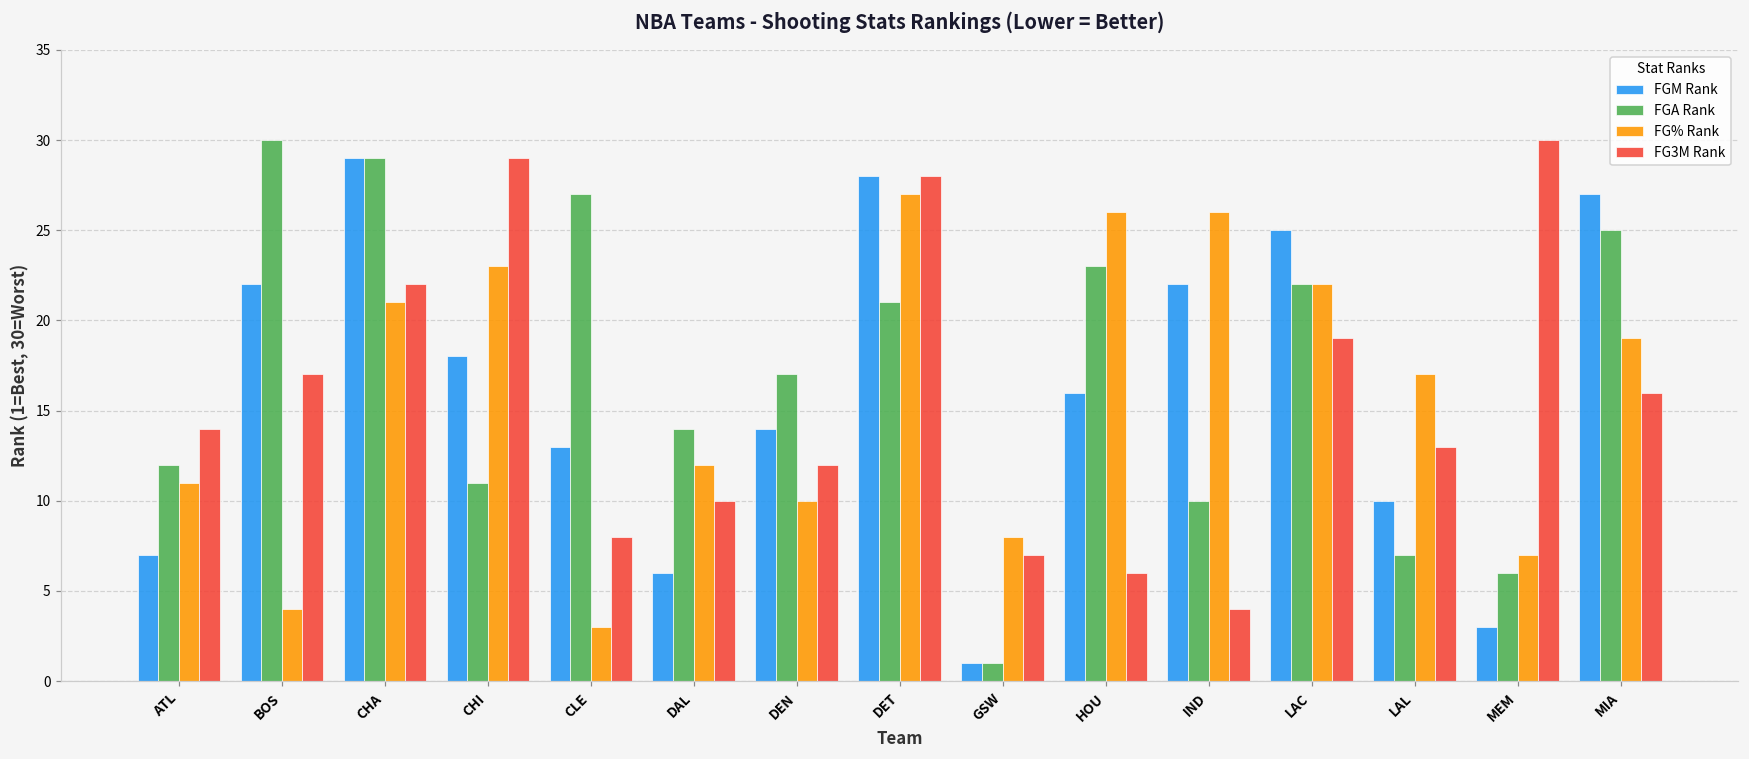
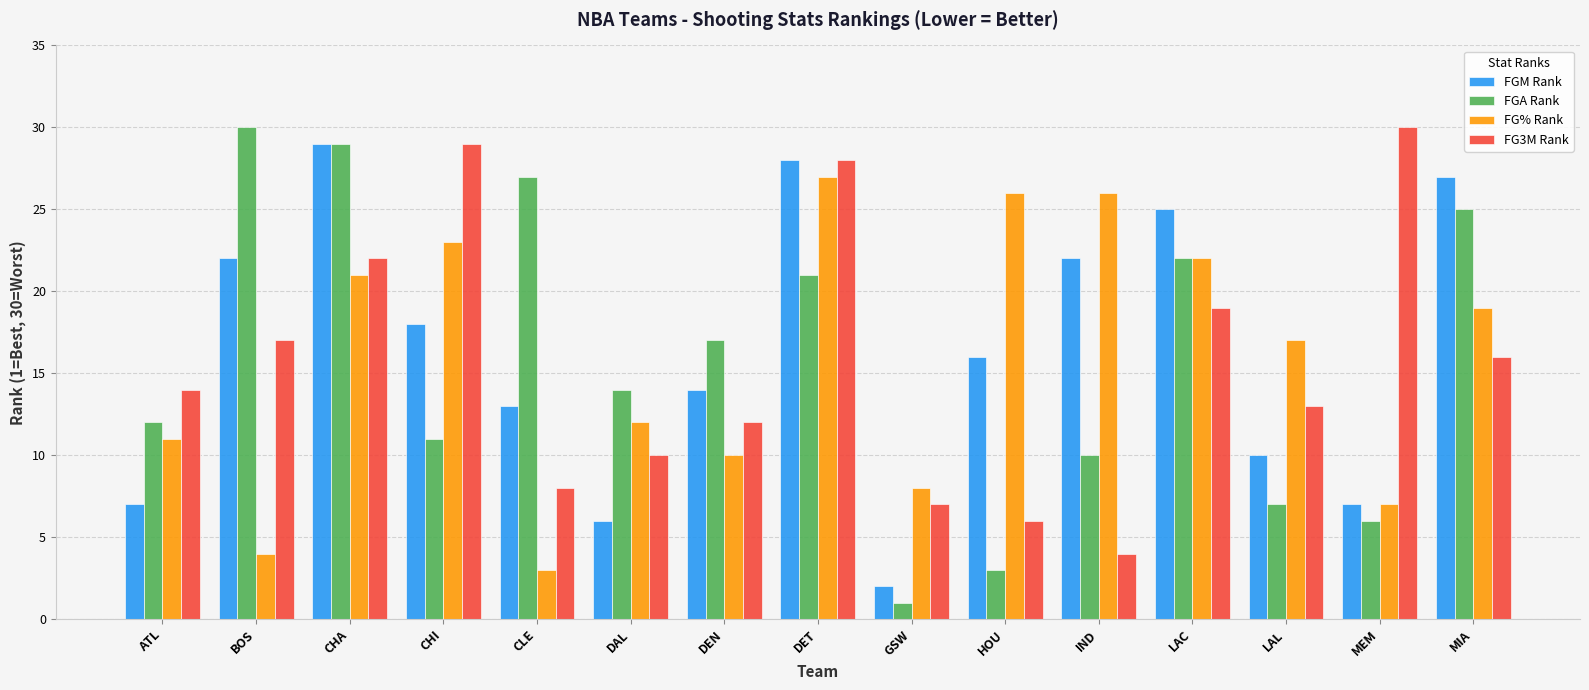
  {
    "FGM Rank": {
      "ATL": 7,
      "BOS": 22,
      "CHA": 29,
      "CHI": 18,
      "CLE": 13,
      "DAL": 6,
      "DEN": 14,
      "DET": 28,
-     "GSW": 1,
+     "GSW": 2,
      "HOU": 16,
      "IND": 22,
      "LAC": 25,
      "LAL": 10,
-     "MEM": 3,
+     "MEM": 7,
      "MIA": 27
    },
    "FGA Rank": {
      "ATL": 12,
      "BOS": 30,
      "CHA": 29,
      "CHI": 11,
      "CLE": 27,
      "DAL": 14,
      "DEN": 17,
      "DET": 21,
      "GSW": 1,
-     "HOU": 23,
+     "HOU": 3,
      "IND": 10,
      "LAC": 22,
      "LAL": 7,
      "MEM": 6,
      "MIA": 25
    },
    "FG% Rank": {
      "ATL": 11,
      "BOS": 4,
      "CHA": 21,
      "CHI": 23,
      "CLE": 3,
      "DAL": 12,
      "DEN": 10,
      "DET": 27,
      "GSW": 8,
      "HOU": 26,
      "IND": 26,
      "LAC": 22,
      "LAL": 17,
      "MEM": 7,
      "MIA": 19
    },
    "FG3M Rank": {
      "ATL": 14,
      "BOS": 17,
      "CHA": 22,
      "CHI": 29,
      "CLE": 8,
      "DAL": 10,
      "DEN": 12,
      "DET": 28,
      "GSW": 7,
      "HOU": 6,
      "IND": 4,
      "LAC": 19,
      "LAL": 13,
      "MEM": 30,
      "MIA": 16
    }
  }
